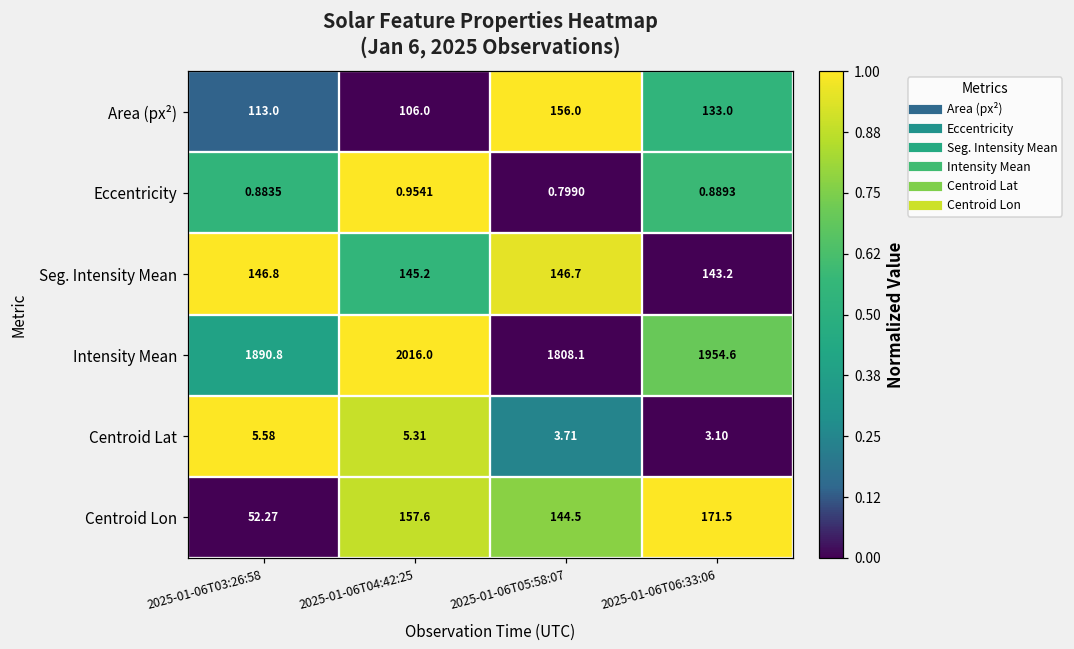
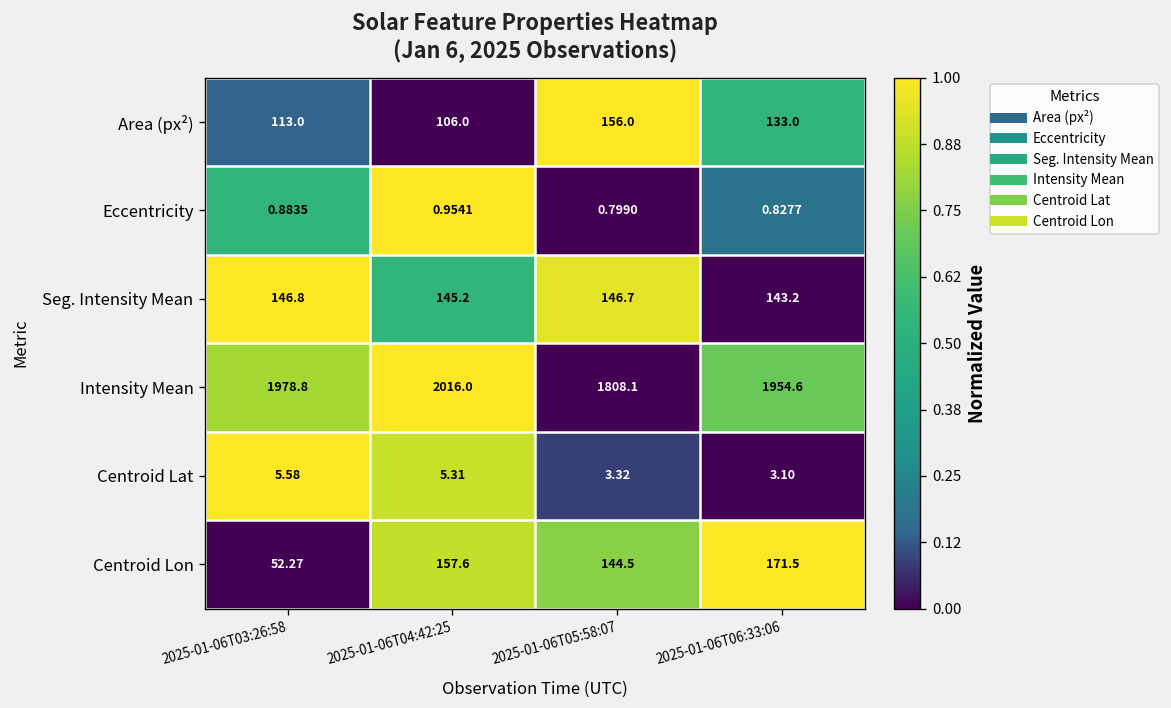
  {
    "Area (px²)": {
      "2025-01-06T03:26:58": 113.0,
      "2025-01-06T04:42:25": 106.0,
      "2025-01-06T05:58:07": 156.0,
      "2025-01-06T06:33:06": 133.0
    },
    "Eccentricity": {
      "2025-01-06T03:26:58": 0.8835,
      "2025-01-06T04:42:25": 0.9541,
      "2025-01-06T05:58:07": 0.7990,
-     "2025-01-06T06:33:06": 0.8893
+     "2025-01-06T06:33:06": 0.8277
    },
    "Seg. Intensity Mean": {
      "2025-01-06T03:26:58": 146.8,
      "2025-01-06T04:42:25": 145.2,
      "2025-01-06T05:58:07": 146.7,
      "2025-01-06T06:33:06": 143.2
    },
    "Intensity Mean": {
-     "2025-01-06T03:26:58": 1890.8,
+     "2025-01-06T03:26:58": 1978.8,
      "2025-01-06T04:42:25": 2016.0,
      "2025-01-06T05:58:07": 1808.1,
      "2025-01-06T06:33:06": 1954.6
    },
    "Centroid Lat": {
      "2025-01-06T03:26:58": 5.58,
      "2025-01-06T04:42:25": 5.31,
-     "2025-01-06T05:58:07": 3.71,
+     "2025-01-06T05:58:07": 3.32,
      "2025-01-06T06:33:06": 3.10
    },
    "Centroid Lon": {
      "2025-01-06T03:26:58": 52.27,
      "2025-01-06T04:42:25": 157.6,
      "2025-01-06T05:58:07": 144.5,
      "2025-01-06T06:33:06": 171.5
    }
  }
